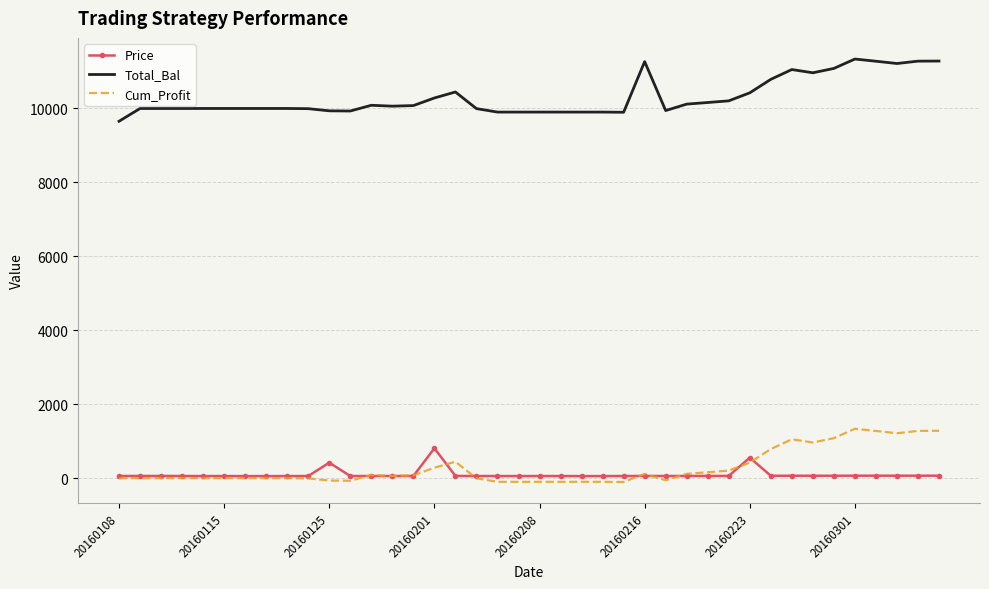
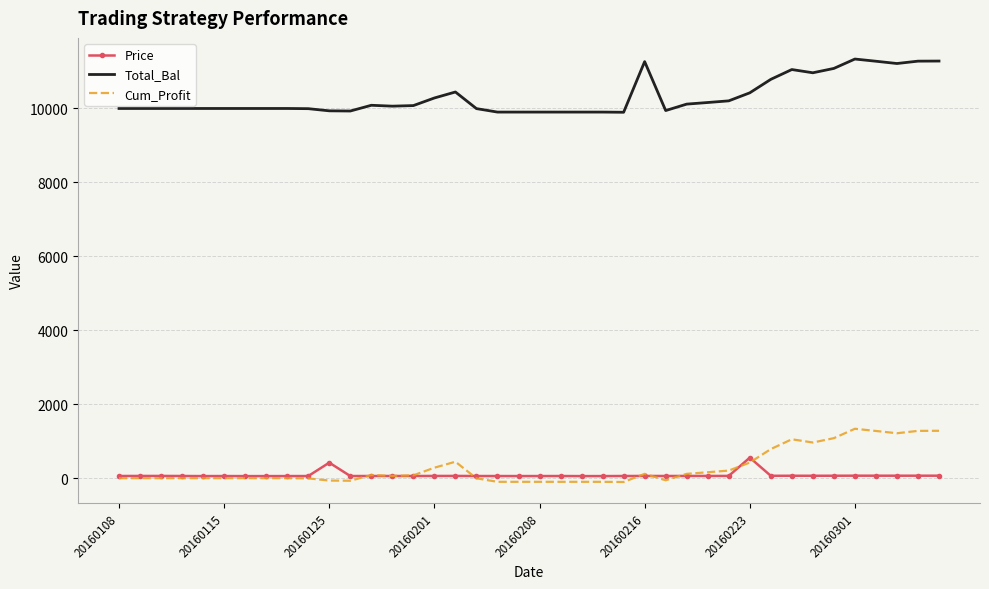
  {
    "Price": {
      "20160125": 400,
-     "20160201": 800,
+     "20160201": 100,
      "20160208": 100,
      "20160223": 600,
      "20160301": 100
    },
    "Total_Bal": {
-     "20160108": 9700,
+     "20160108": 10000,
      "20160115": 10000,
      "20160125": 9900,
      "20160201": 10300,
      "20160208": 9900,
      "20160216": 11300,
      "20160223": 10400,
      "20160301": 11300
    },
    "Cum_Profit": {
      "20160125": -100,
      "20160201": 300,
      "20160208": -100,
      "20160223": 400,
      "20160301": 1300
    }
  }
